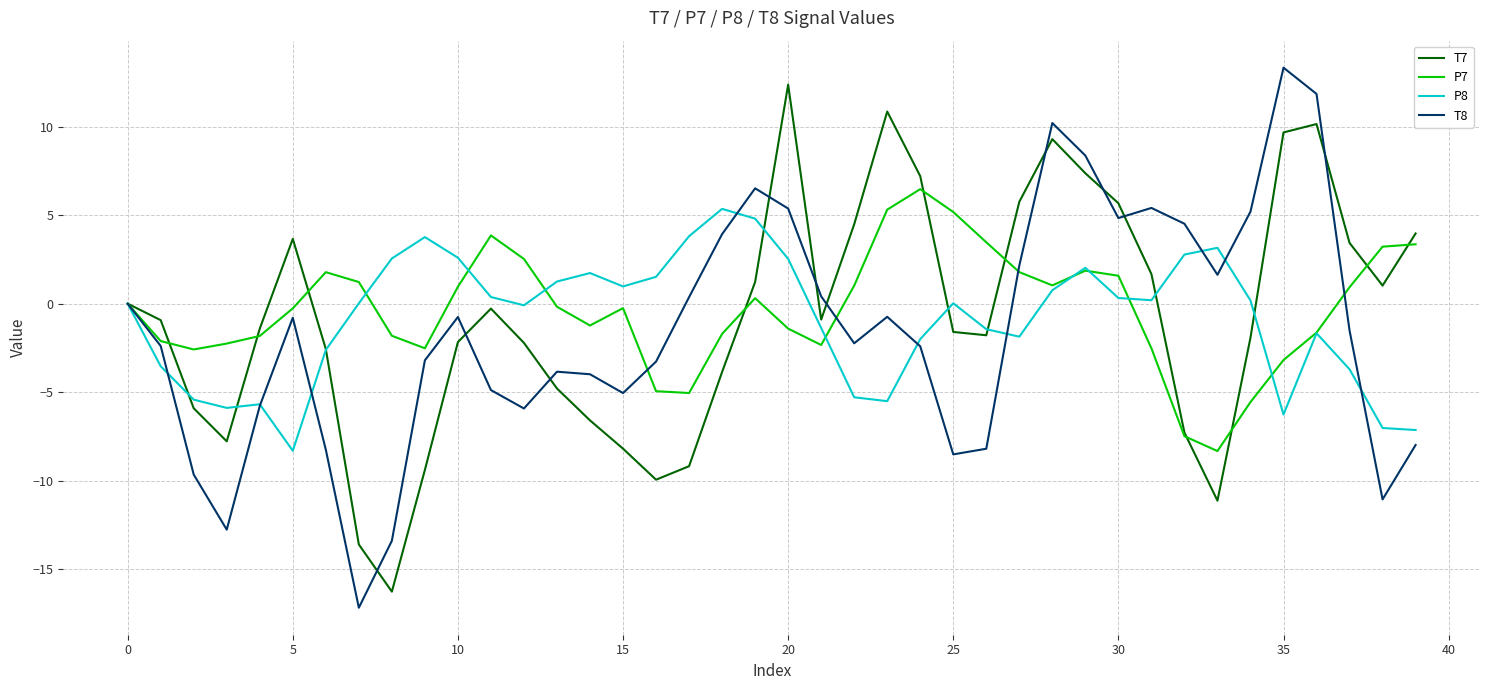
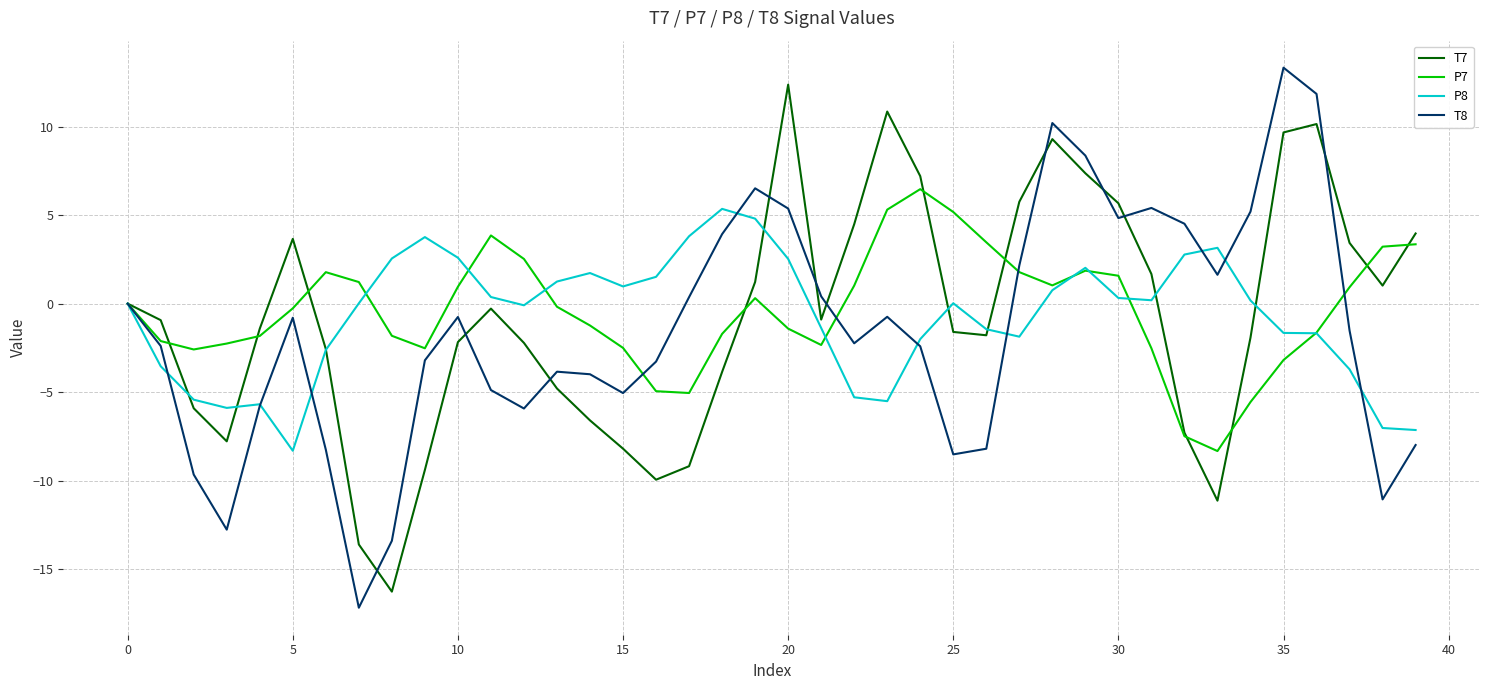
  {
    "T7": {
      "5": 3.7,
      "10": -2.2,
      "15": -8.2,
      "20": 12.4,
      "25": -1.6,
      "30": 5.7,
      "35": 9.7
    },
    "P7": {
      "5": -0.3,
      "10": 1.0,
-     "15": -0.3,
+     "15": -2.5,
      "20": -1.4,
      "25": 5.2,
      "30": 1.6,
      "35": -3.2
    },
    "P8": {
      "5": -8.3,
      "10": 2.6,
      "15": 1.0,
      "20": 2.5,
      "25": 0.0,
      "30": 0.3,
-     "35": -6.3
+     "35": -1.7
    },
    "T8": {
      "5": -0.8,
      "10": -0.8,
      "15": -5.1,
      "20": 5.4,
      "25": -8.5,
      "30": 4.8,
      "35": 13.3
    }
  }
